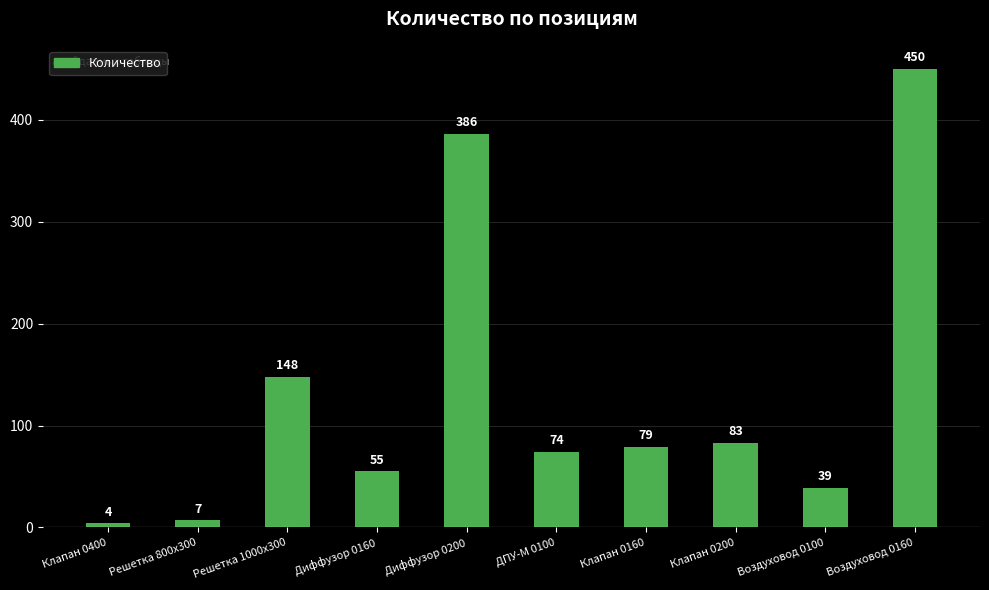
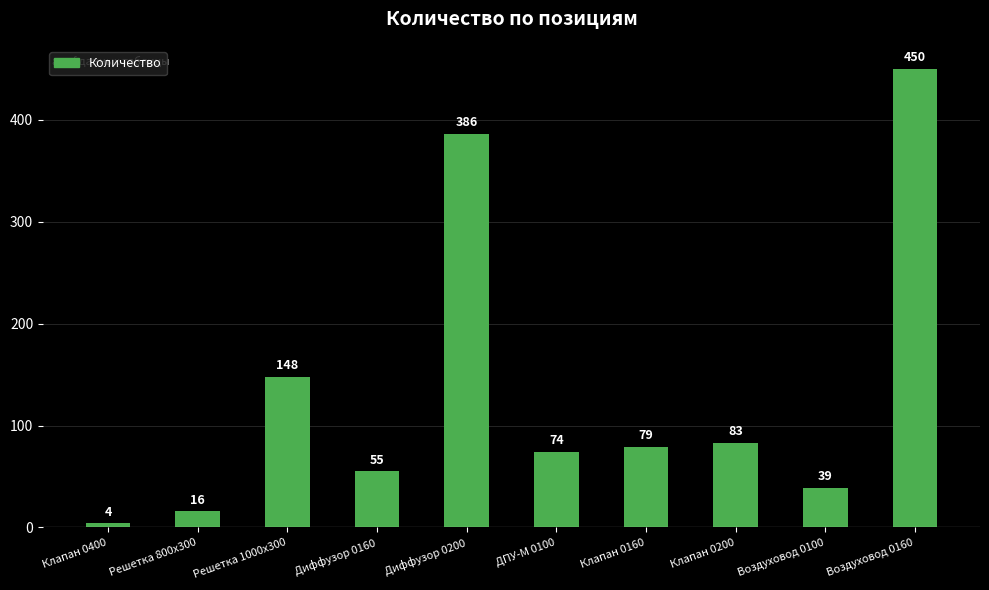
  {
    "Клапан 0400": 4,
-   "Решетка 800x300": 7,
+   "Решетка 800x300": 16,
    "Решетка 1000x300": 148,
    "Диффузор 0160": 55,
    "Диффузор 0200": 386,
    "ДПУ-М 0100": 74,
    "Клапан 0160": 79,
    "Клапан 0200": 83,
    "Воздуховод 0100": 39,
    "Воздуховод 0160": 450
  }
